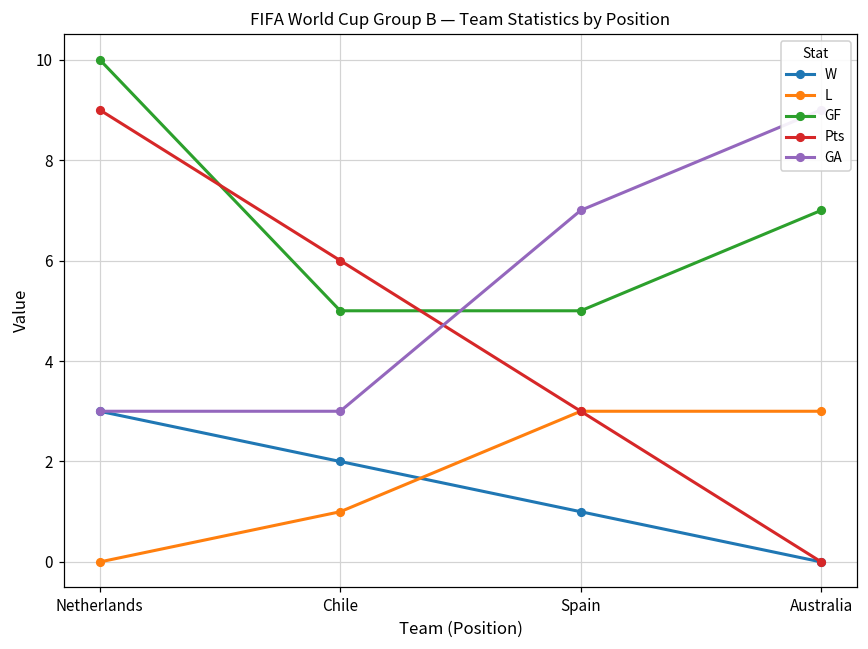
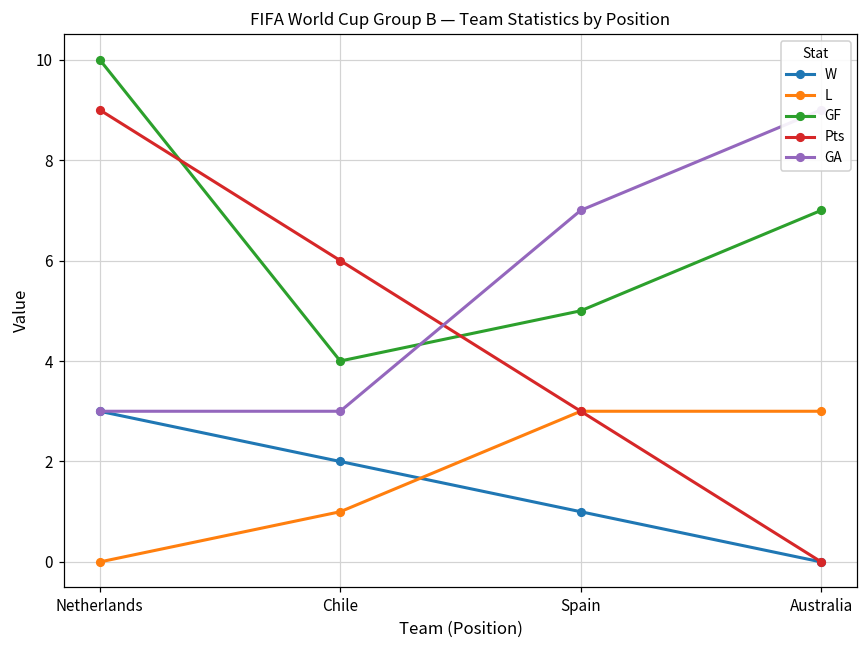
  {
    "W": {
      "Chile": 2,
      "Spain": 1
    },
    "L": {
      "Netherlands": 0,
      "Chile": 1,
      "Australia": 3
    },
    "GF": {
      "Netherlands": 10,
-     "Chile": 5,
+     "Chile": 4,
      "Spain": 5,
      "Australia": 7
    },
    "Pts": {
      "Netherlands": 9,
      "Chile": 6
    },
    "GA": {
      "Chile": 3,
      "Spain": 7
    }
  }
